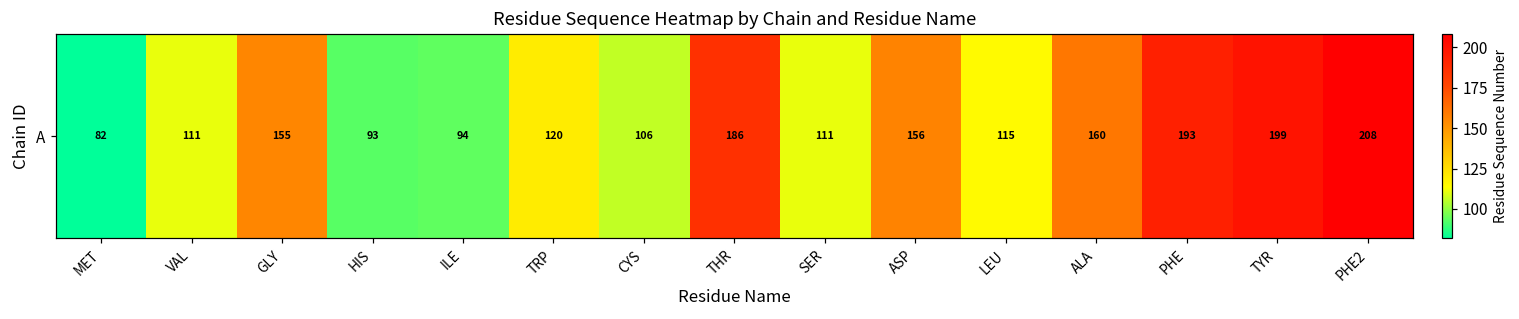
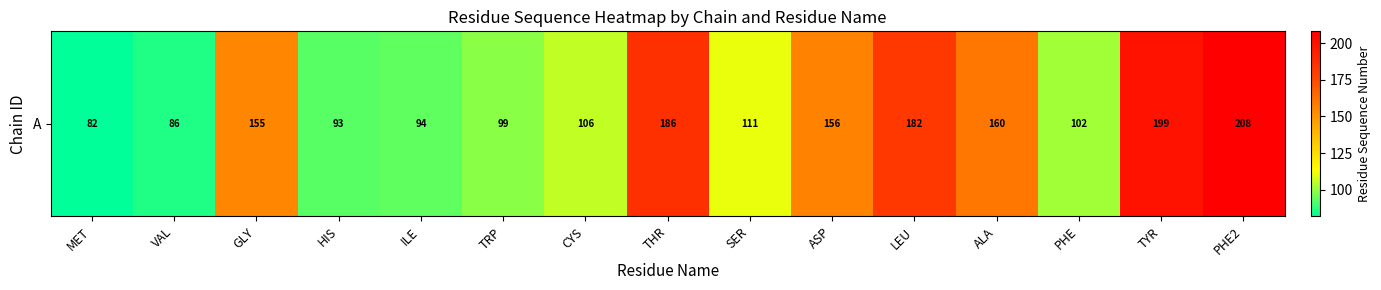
  {
    "A": {
      "MET": 82,
-     "VAL": 111,
+     "VAL": 86,
      "GLY": 155,
      "HIS": 93,
      "ILE": 94,
-     "TRP": 120,
+     "TRP": 99,
      "CYS": 106,
      "THR": 186,
      "SER": 111,
      "ASP": 156,
-     "LEU": 115,
+     "LEU": 182,
      "ALA": 160,
-     "PHE": 193,
+     "PHE": 102,
      "TYR": 199,
      "PHE2": 208
    }
  }
